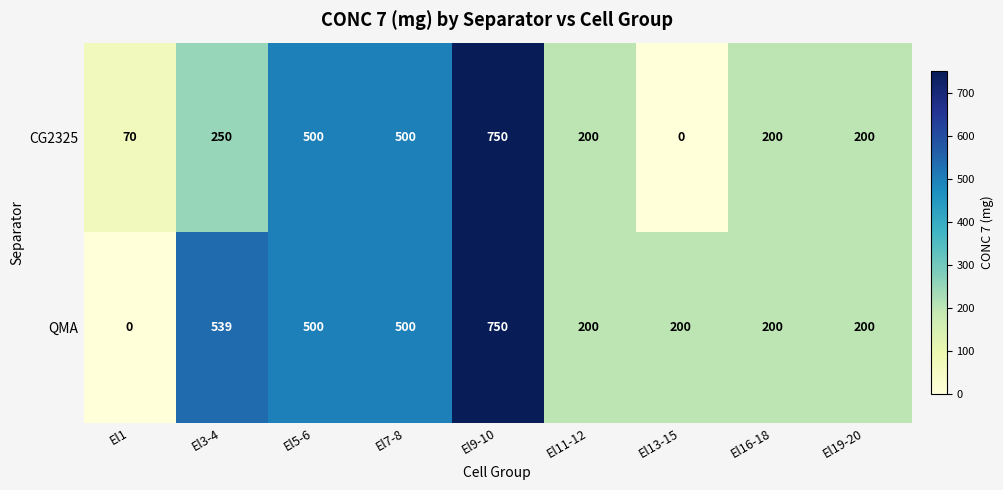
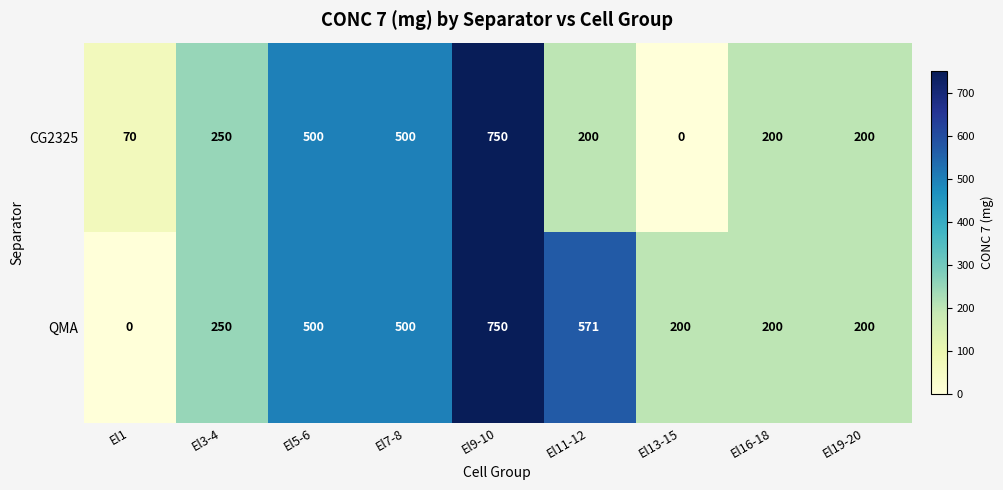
  {
    "CG2325": {
      "El1": 70,
      "El3-4": 250,
      "El5-6": 500,
      "El7-8": 500,
      "El9-10": 750,
      "El11-12": 200,
      "El13-15": 0,
      "El16-18": 200,
      "El19-20": 200
    },
    "QMA": {
      "El1": 0,
-     "El3-4": 539,
+     "El3-4": 250,
      "El5-6": 500,
      "El7-8": 500,
      "El9-10": 750,
-     "El11-12": 200,
+     "El11-12": 571,
      "El13-15": 200,
      "El16-18": 200,
      "El19-20": 200
    }
  }
